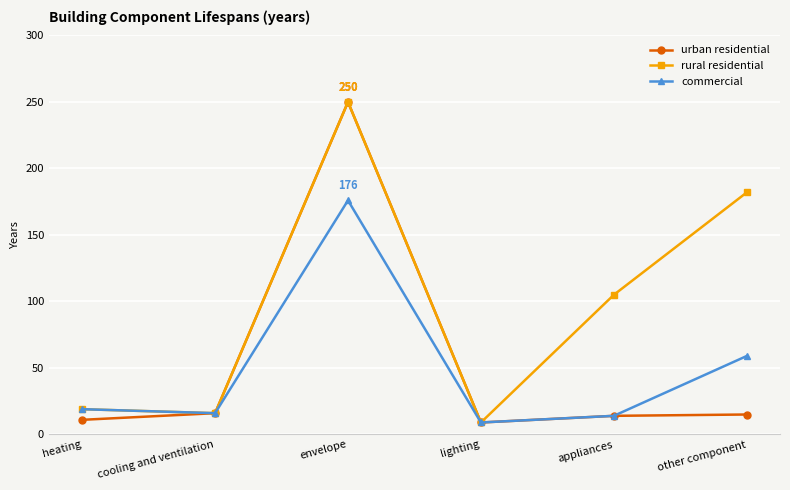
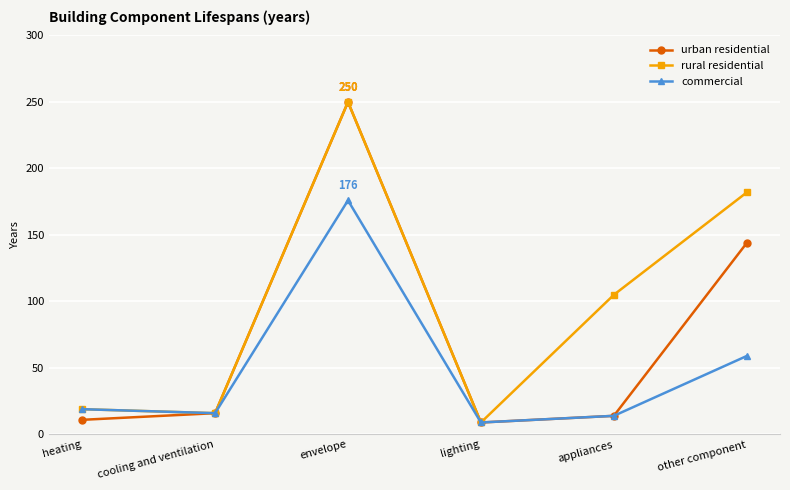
  {
    "urban residential": {
      "heating": 11,
-     "other component": 15
+     "other component": 144
    },
    "rural residential": {
      "appliances": 105,
      "other component": 182
    },
    "commercial": {
      "envelope": 176
    }
  }
